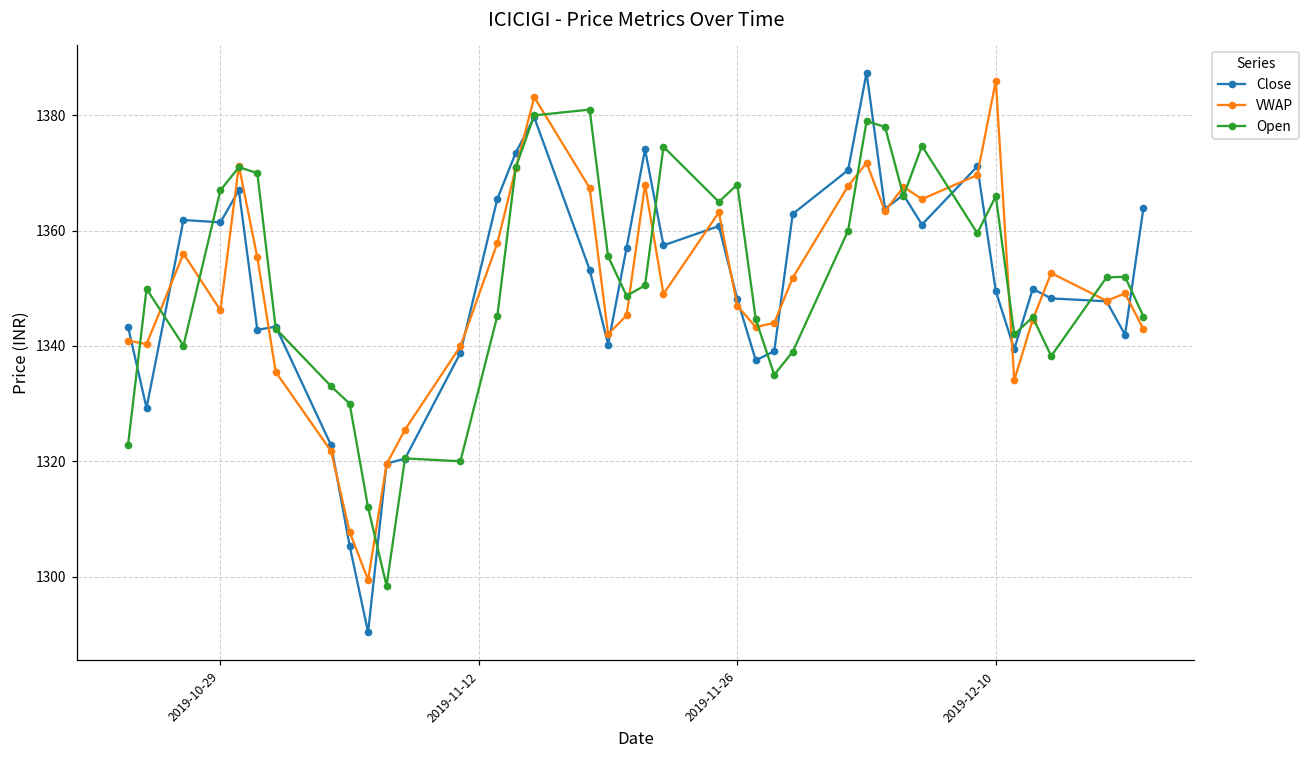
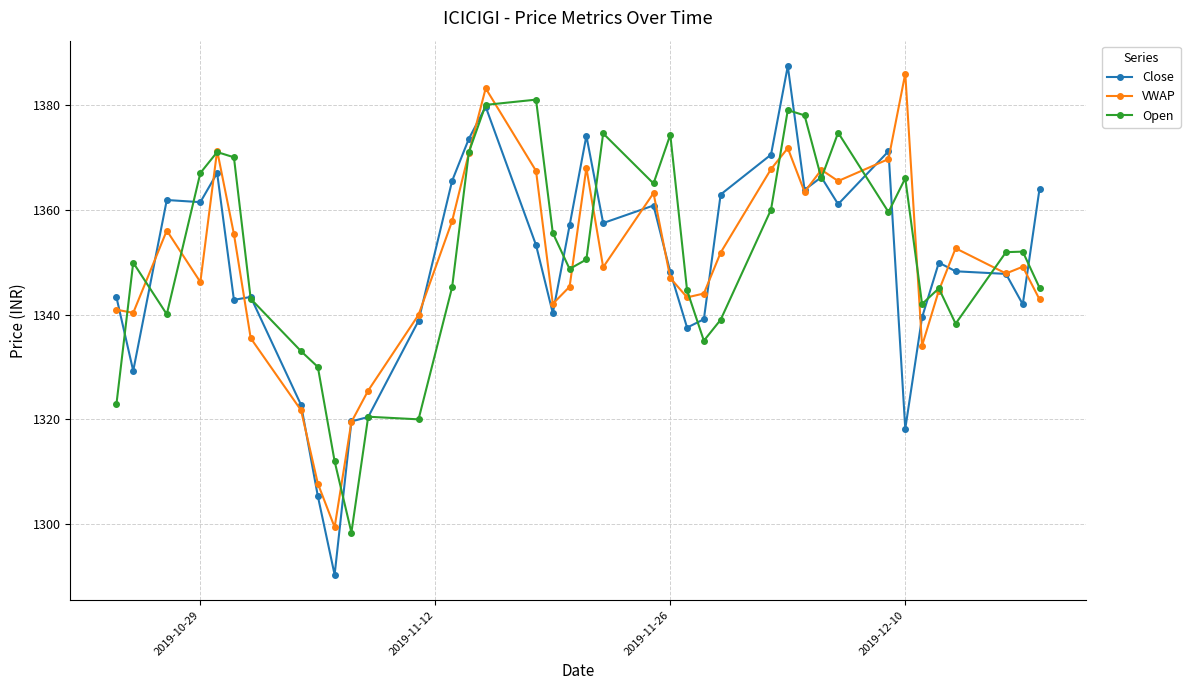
  {
    "Close": {
      "2019-10-29": 1361,
      "2019-11-26": 1348,
-     "2019-12-10": 1350
+     "2019-12-10": 1318
    },
    "VWAP": {
      "2019-10-29": 1346,
      "2019-11-26": 1347,
      "2019-12-10": 1386
    },
    "Open": {
      "2019-10-29": 1367,
-     "2019-11-26": 1368,
+     "2019-11-26": 1374,
      "2019-12-10": 1366
    }
  }
